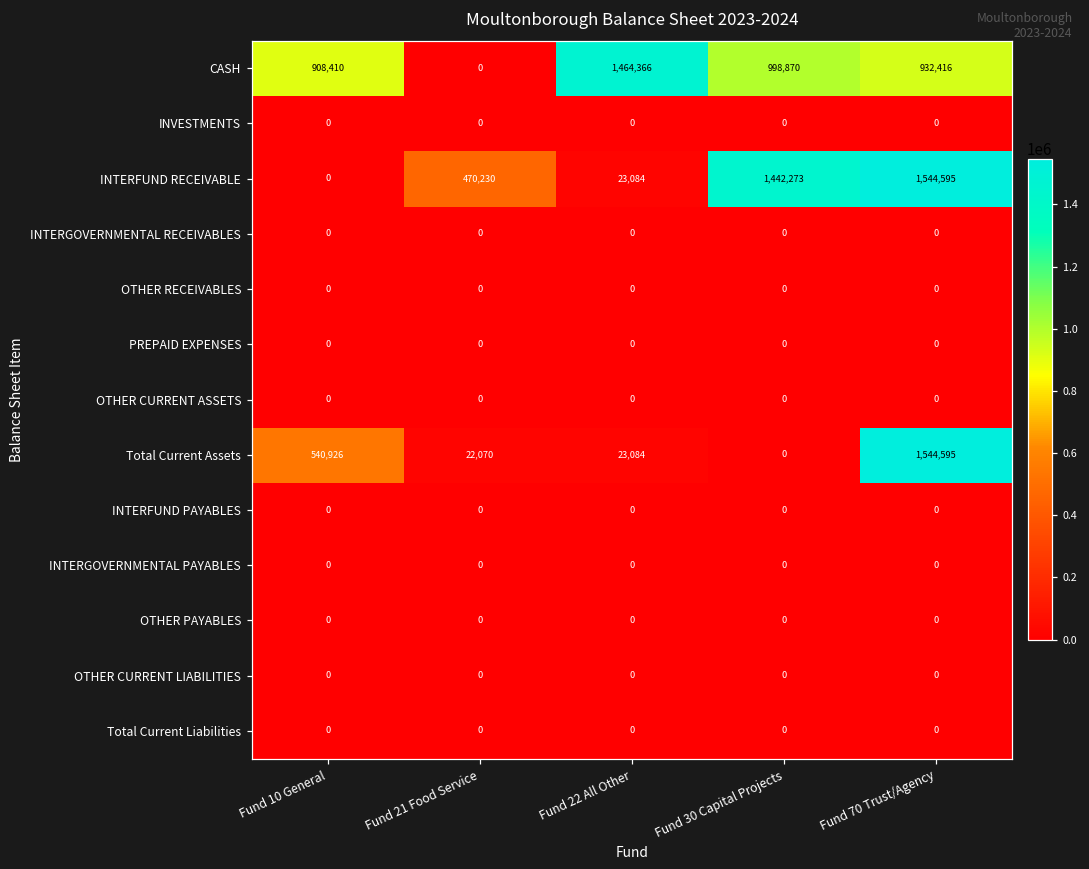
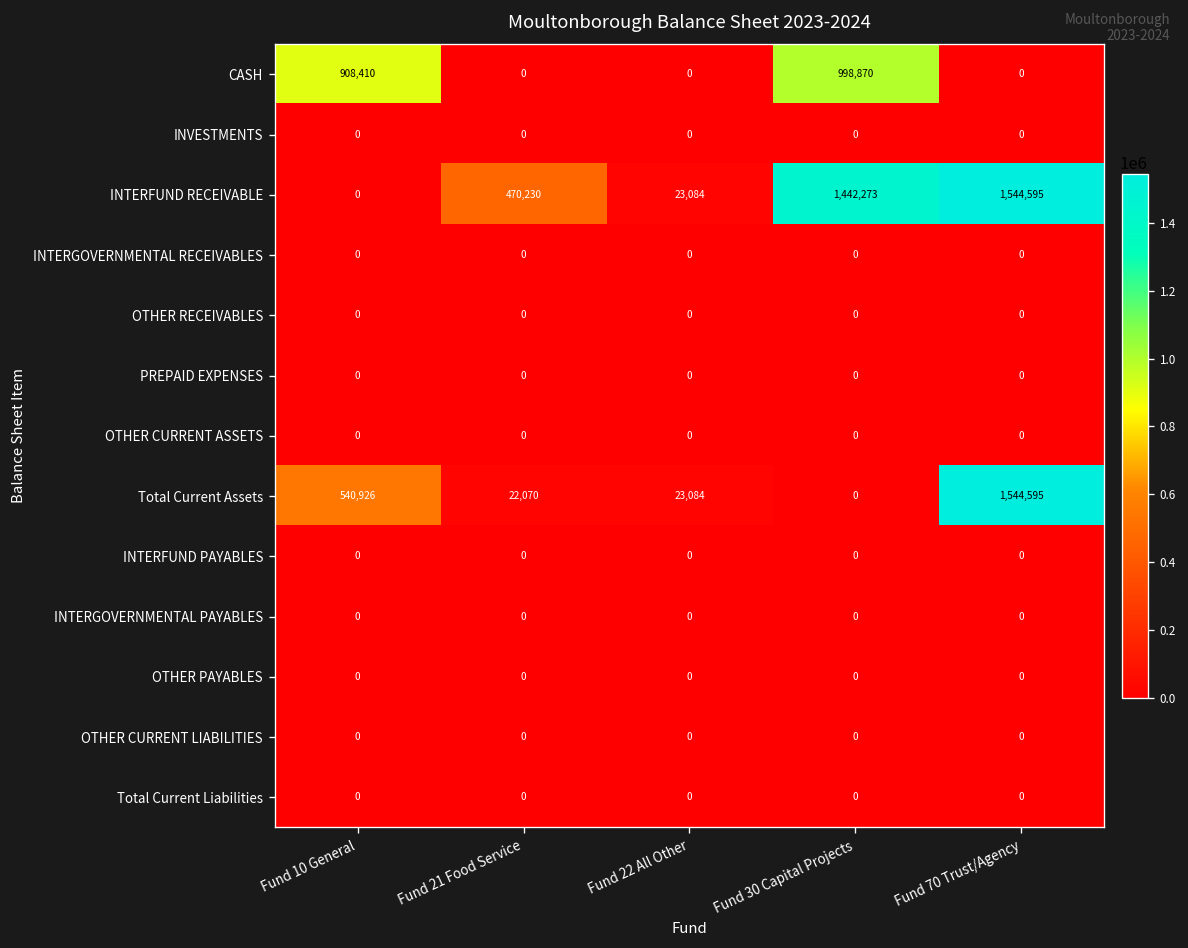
  {
    "CASH": {
      "Fund 10 General": "908,410",
      "Fund 21 Food Service": "0",
-     "Fund 22 All Other": "1,464,366",
+     "Fund 22 All Other": "0",
      "Fund 30 Capital Projects": "998,870",
-     "Fund 70 Trust/Agency": "932,416"
+     "Fund 70 Trust/Agency": "0"
    },
    "INVESTMENTS": {
      "Fund 10 General": "0",
      "Fund 21 Food Service": "0",
      "Fund 22 All Other": "0",
      "Fund 30 Capital Projects": "0",
      "Fund 70 Trust/Agency": "0"
    },
    "INTERFUND RECEIVABLE": {
      "Fund 10 General": "0",
      "Fund 21 Food Service": "470,230",
      "Fund 22 All Other": "23,084",
      "Fund 30 Capital Projects": "1,442,273",
      "Fund 70 Trust/Agency": "1,544,595"
    },
    "INTERGOVERNMENTAL RECEIVABLES": {
      "Fund 10 General": "0",
      "Fund 21 Food Service": "0",
      "Fund 22 All Other": "0",
      "Fund 30 Capital Projects": "0",
      "Fund 70 Trust/Agency": "0"
    },
    "OTHER RECEIVABLES": {
      "Fund 10 General": "0",
      "Fund 21 Food Service": "0",
      "Fund 22 All Other": "0",
      "Fund 30 Capital Projects": "0",
      "Fund 70 Trust/Agency": "0"
    },
    "PREPAID EXPENSES": {
      "Fund 10 General": "0",
      "Fund 21 Food Service": "0",
      "Fund 22 All Other": "0",
      "Fund 30 Capital Projects": "0",
      "Fund 70 Trust/Agency": "0"
    },
    "OTHER CURRENT ASSETS": {
      "Fund 10 General": "0",
      "Fund 21 Food Service": "0",
      "Fund 22 All Other": "0",
      "Fund 30 Capital Projects": "0",
      "Fund 70 Trust/Agency": "0"
    },
    "Total Current Assets": {
      "Fund 10 General": "540,926",
      "Fund 21 Food Service": "22,070",
      "Fund 22 All Other": "23,084",
      "Fund 30 Capital Projects": "0",
      "Fund 70 Trust/Agency": "1,544,595"
    },
    "INTERFUND PAYABLES": {
      "Fund 10 General": "0",
      "Fund 21 Food Service": "0",
      "Fund 22 All Other": "0",
      "Fund 30 Capital Projects": "0",
      "Fund 70 Trust/Agency": "0"
    },
    "INTERGOVERNMENTAL PAYABLES": {
      "Fund 10 General": "0",
      "Fund 21 Food Service": "0",
      "Fund 22 All Other": "0",
      "Fund 30 Capital Projects": "0",
      "Fund 70 Trust/Agency": "0"
    },
    "OTHER PAYABLES": {
      "Fund 10 General": "0",
      "Fund 21 Food Service": "0",
      "Fund 22 All Other": "0",
      "Fund 30 Capital Projects": "0",
      "Fund 70 Trust/Agency": "0"
    },
    "OTHER CURRENT LIABILITIES": {
      "Fund 10 General": "0",
      "Fund 21 Food Service": "0",
      "Fund 22 All Other": "0",
      "Fund 30 Capital Projects": "0",
      "Fund 70 Trust/Agency": "0"
    },
    "Total Current Liabilities": {
      "Fund 10 General": "0",
      "Fund 21 Food Service": "0",
      "Fund 22 All Other": "0",
      "Fund 30 Capital Projects": "0",
      "Fund 70 Trust/Agency": "0"
    }
  }
